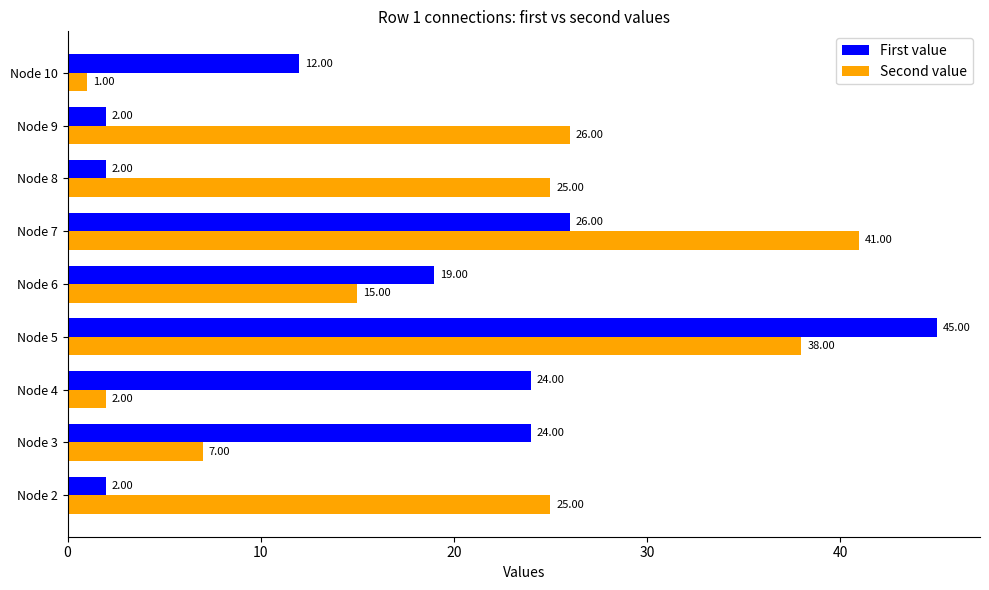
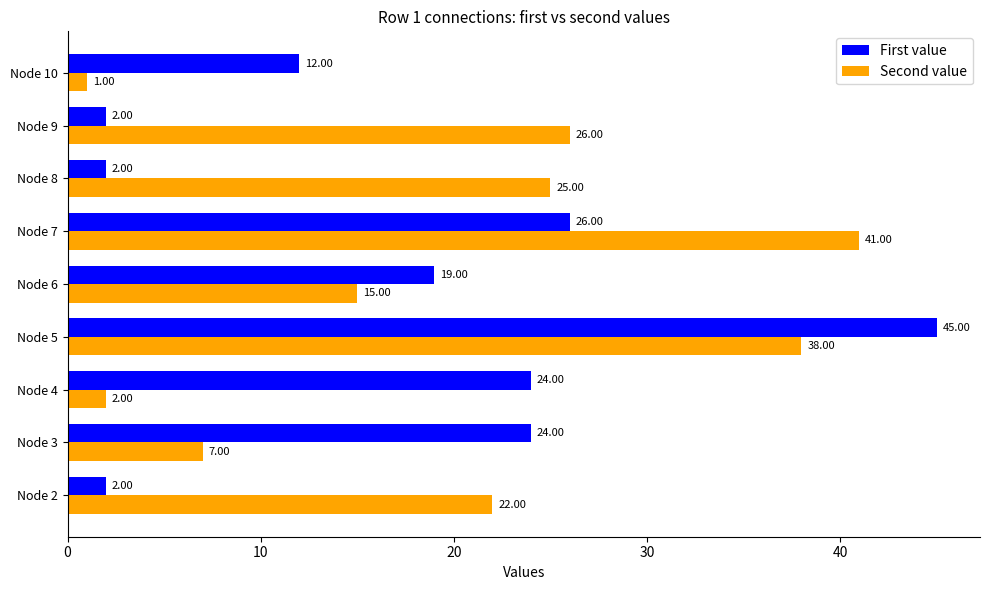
  {
    "First value": {
      "Node 10": 12.00,
      "Node 9": 2.00,
      "Node 8": 2.00,
      "Node 7": 26.00,
      "Node 6": 19.00,
      "Node 5": 45.00,
      "Node 4": 24.00,
      "Node 3": 24.00,
      "Node 2": 2.00
    },
    "Second value": {
      "Node 10": 1.00,
      "Node 9": 26.00,
      "Node 8": 25.00,
      "Node 7": 41.00,
      "Node 6": 15.00,
      "Node 5": 38.00,
      "Node 4": 2.00,
      "Node 3": 7.00,
-     "Node 2": 25.00
+     "Node 2": 22.00
    }
  }
